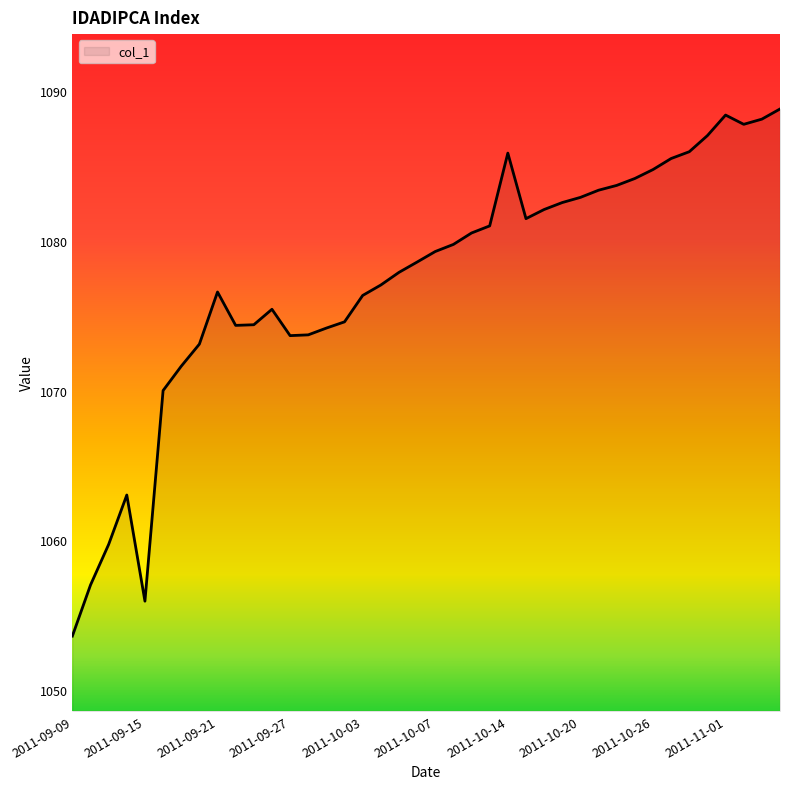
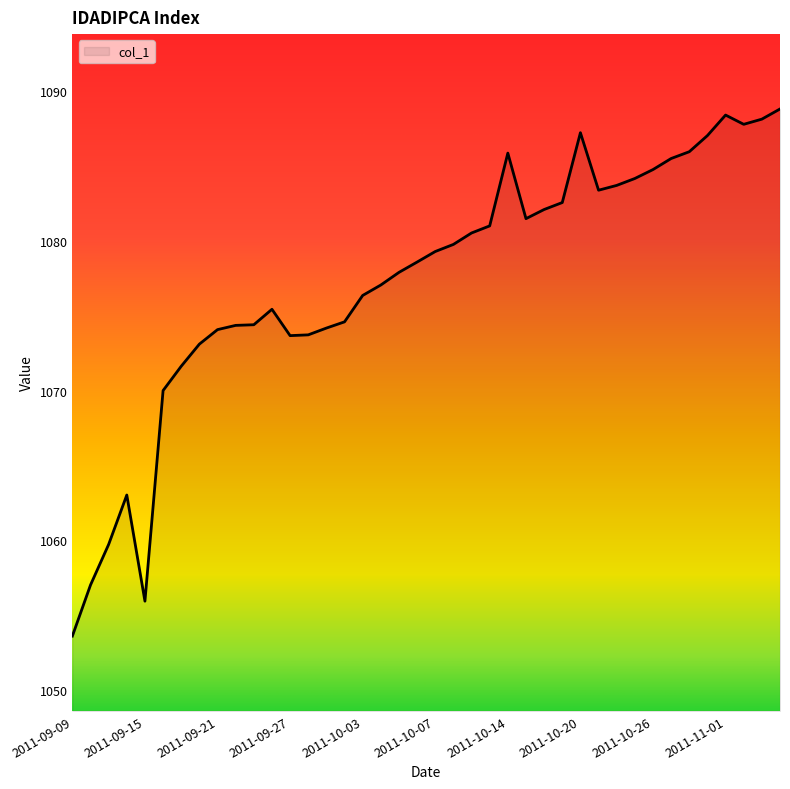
  {
    "2011-09-09": 1053.6,
    "2011-09-15": 1055.9,
-   "2011-09-21": 1076.6,
+   "2011-09-21": 1074.1,
    "2011-09-27": 1073.7,
    "2011-10-03": 1076.4,
    "2011-10-07": 1079.3,
    "2011-10-14": 1085.9,
-   "2011-10-20": 1082.9,
+   "2011-10-20": 1087.2,
    "2011-10-26": 1084.8,
    "2011-11-01": 1088.4
  }
